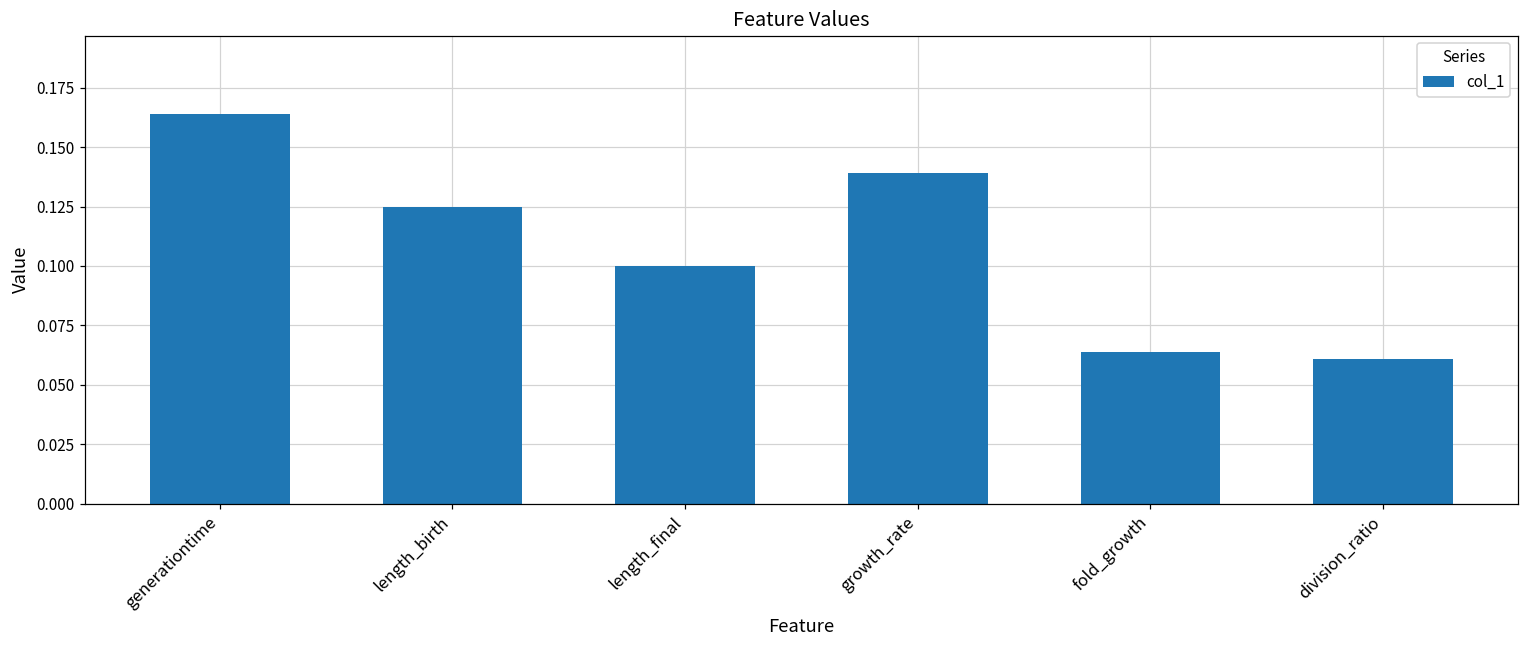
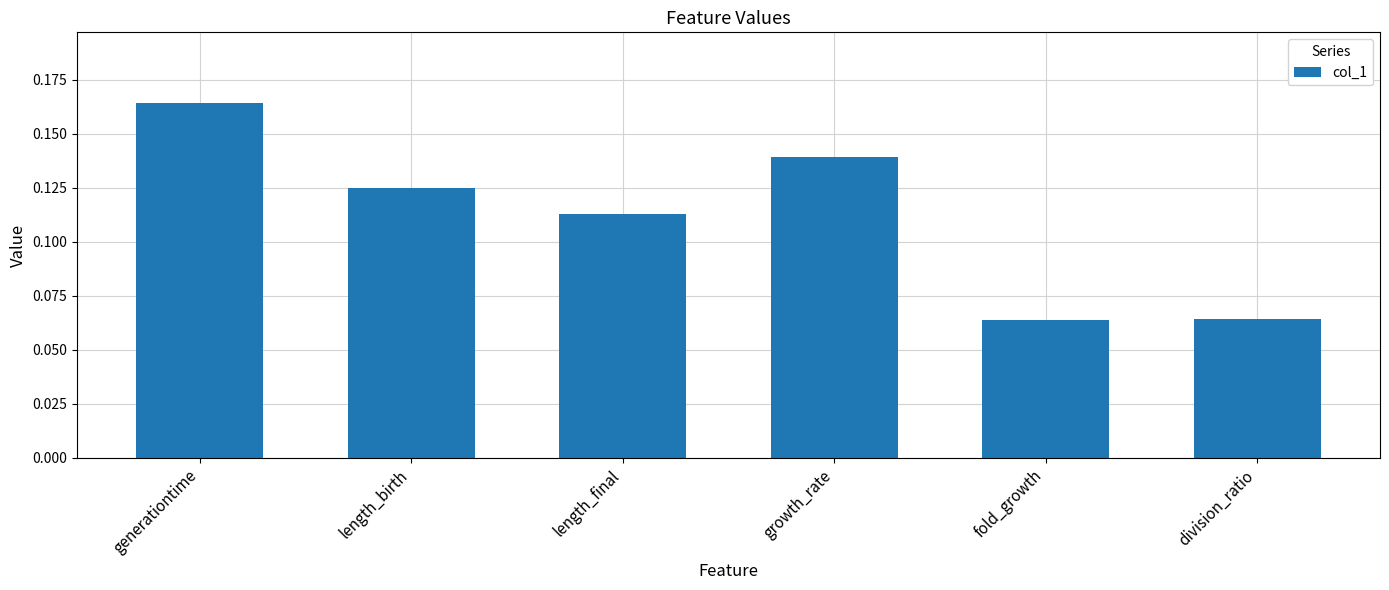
  {
    "generationtime": 0.164,
    "length_birth": 0.125,
-   "length_final": 0.100,
+   "length_final": 0.113,
    "growth_rate": 0.139,
    "fold_growth": 0.064,
-   "division_ratio": 0.061
+   "division_ratio": 0.064
  }
